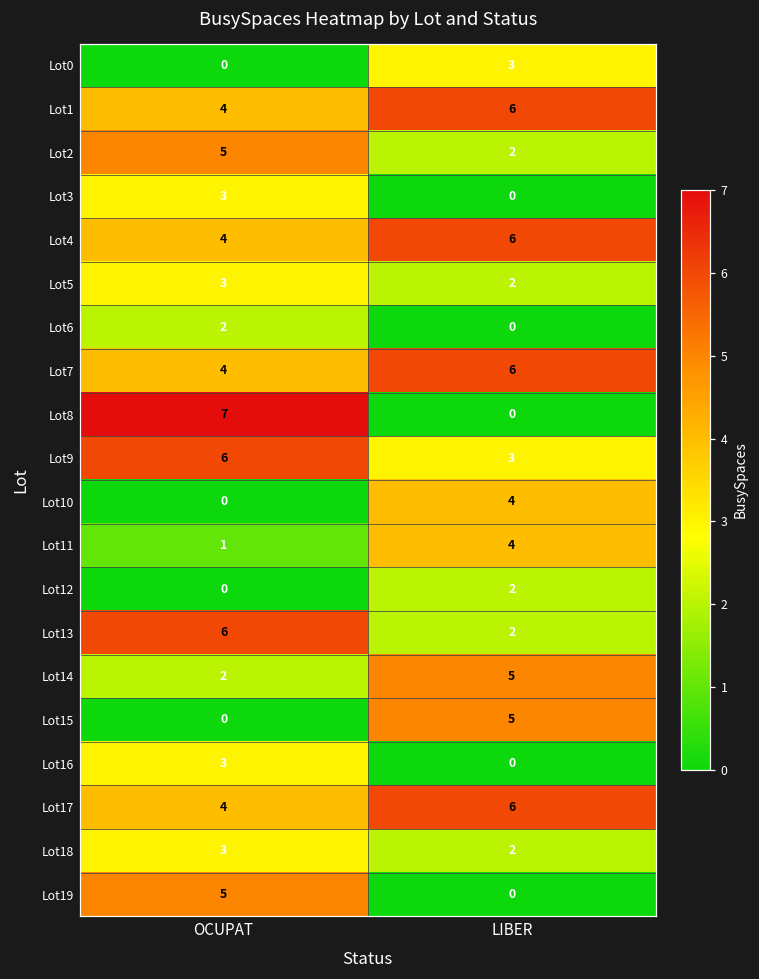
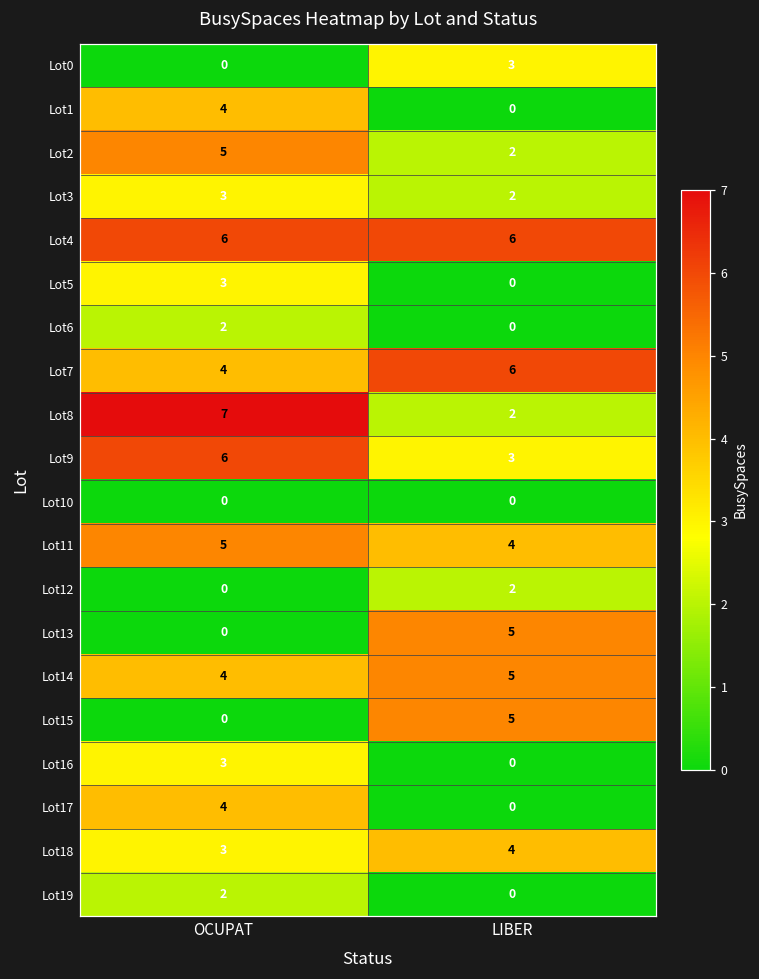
  {
    "Lot0": {
      "OCUPAT": 0,
      "LIBER": 3
    },
    "Lot1": {
      "OCUPAT": 4,
-     "LIBER": 6
+     "LIBER": 0
    },
    "Lot2": {
      "OCUPAT": 5,
      "LIBER": 2
    },
    "Lot3": {
      "OCUPAT": 3,
-     "LIBER": 0
+     "LIBER": 2
    },
    "Lot4": {
-     "OCUPAT": 4,
+     "OCUPAT": 6,
      "LIBER": 6
    },
    "Lot5": {
      "OCUPAT": 3,
-     "LIBER": 2
+     "LIBER": 0
    },
    "Lot6": {
      "OCUPAT": 2,
      "LIBER": 0
    },
    "Lot7": {
      "OCUPAT": 4,
      "LIBER": 6
    },
    "Lot8": {
      "OCUPAT": 7,
-     "LIBER": 0
+     "LIBER": 2
    },
    "Lot9": {
      "OCUPAT": 6,
      "LIBER": 3
    },
    "Lot10": {
      "OCUPAT": 0,
-     "LIBER": 4
+     "LIBER": 0
    },
    "Lot11": {
-     "OCUPAT": 1,
+     "OCUPAT": 5,
      "LIBER": 4
    },
    "Lot12": {
      "OCUPAT": 0,
      "LIBER": 2
    },
    "Lot13": {
-     "OCUPAT": 6,
-     "LIBER": 2
+     "OCUPAT": 0,
+     "LIBER": 5
    },
    "Lot14": {
-     "OCUPAT": 2,
+     "OCUPAT": 4,
      "LIBER": 5
    },
    "Lot15": {
      "OCUPAT": 0,
      "LIBER": 5
    },
    "Lot16": {
      "OCUPAT": 3,
      "LIBER": 0
    },
    "Lot17": {
      "OCUPAT": 4,
-     "LIBER": 6
+     "LIBER": 0
    },
    "Lot18": {
      "OCUPAT": 3,
-     "LIBER": 2
+     "LIBER": 4
    },
    "Lot19": {
-     "OCUPAT": 5,
+     "OCUPAT": 2,
      "LIBER": 0
    }
  }
